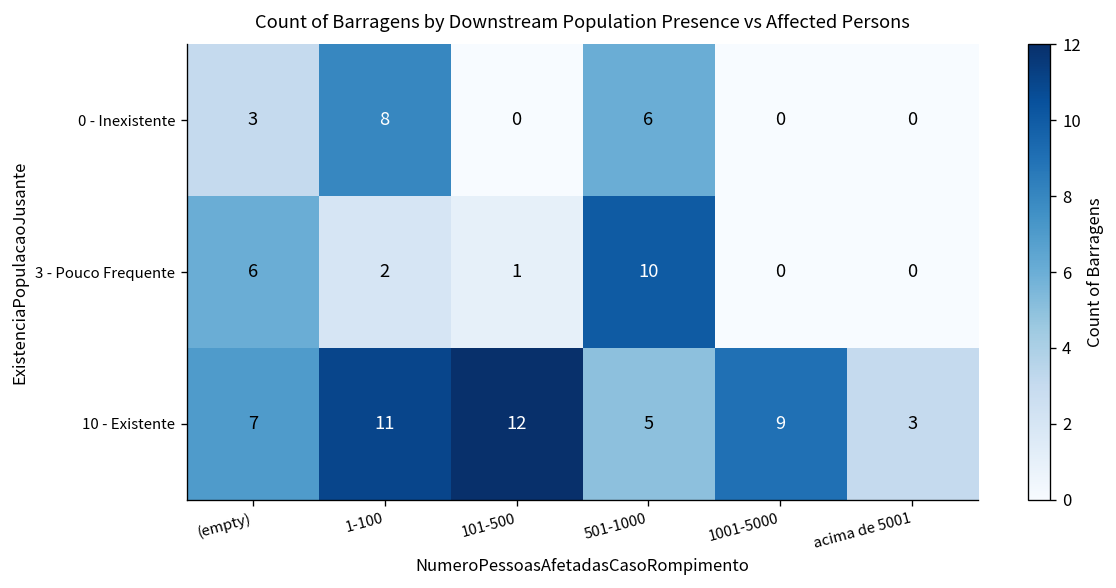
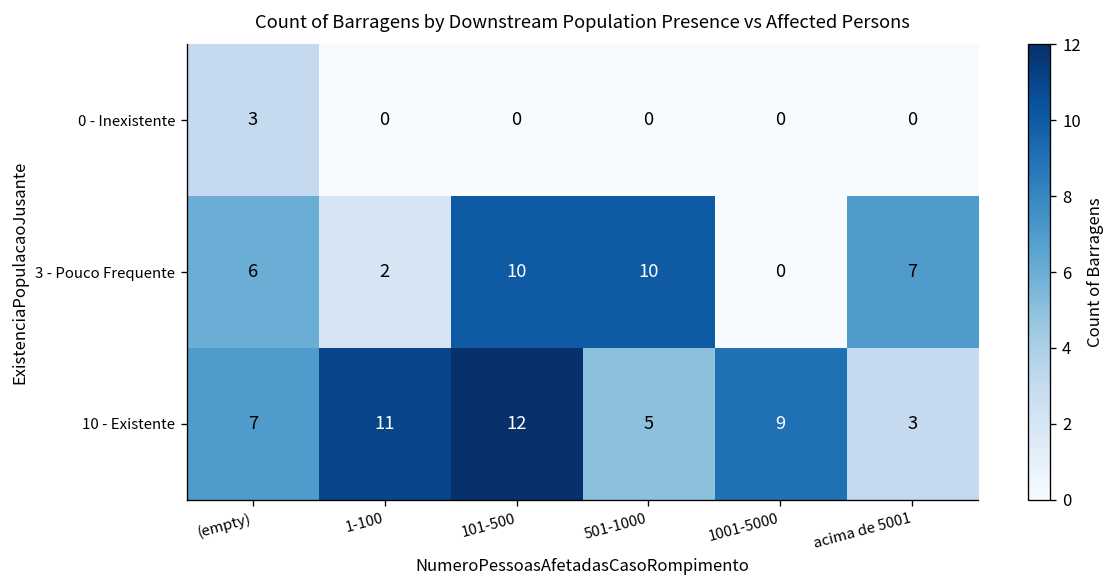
  {
    "0 - Inexistente": {
      "(empty)": 3,
-     "1-100": 8,
+     "1-100": 0,
      "101-500": 0,
-     "501-1000": 6,
+     "501-1000": 0,
      "1001-5000": 0,
      "acima de 5001": 0
    },
    "3 - Pouco Frequente": {
      "(empty)": 6,
      "1-100": 2,
-     "101-500": 1,
+     "101-500": 10,
      "501-1000": 10,
      "1001-5000": 0,
-     "acima de 5001": 0
+     "acima de 5001": 7
    },
    "10 - Existente": {
      "(empty)": 7,
      "1-100": 11,
      "101-500": 12,
      "501-1000": 5,
      "1001-5000": 9,
      "acima de 5001": 3
    }
  }
